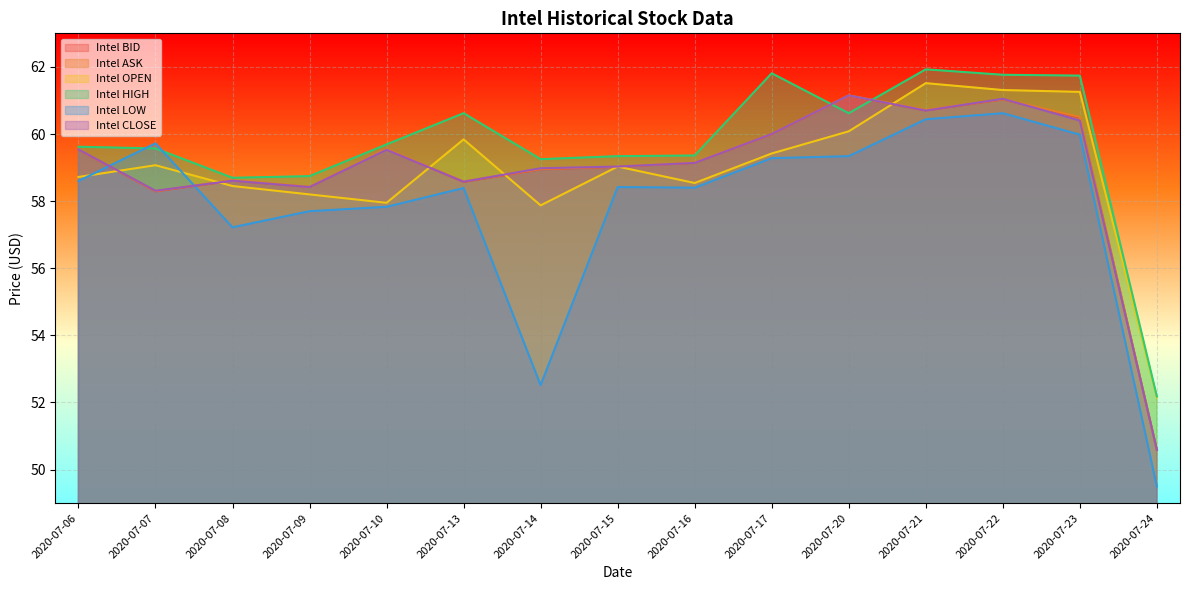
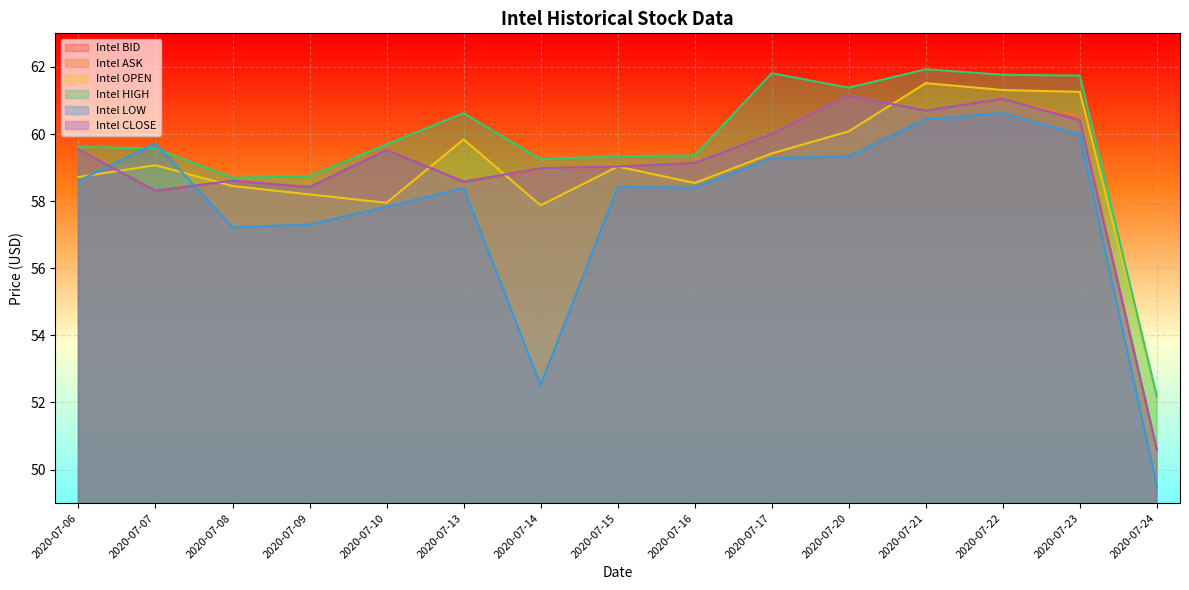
  {
    "Intel HIGH": {
      "2020-07-06": 59.6,
      "2020-07-07": 59.6,
      "2020-07-09": 58.7,
      "2020-07-10": 59.7,
      "2020-07-13": 60.6,
      "2020-07-14": 59.3,
      "2020-07-15": 59.3,
      "2020-07-16": 59.4,
      "2020-07-17": 61.8,
-     "2020-07-20": 60.6,
+     "2020-07-20": 61.4,
      "2020-07-21": 61.9,
      "2020-07-22": 61.8,
      "2020-07-23": 61.7
    },
    "Intel LOW": {
      "2020-07-06": 58.6,
      "2020-07-07": 59.7,
      "2020-07-08": 57.2,
-     "2020-07-09": 57.7,
+     "2020-07-09": 57.3,
      "2020-07-10": 57.8,
      "2020-07-13": 58.4,
      "2020-07-14": 52.5,
      "2020-07-15": 58.4,
      "2020-07-16": 58.4,
      "2020-07-17": 59.3,
      "2020-07-20": 59.3,
      "2020-07-21": 60.4,
      "2020-07-22": 60.6,
      "2020-07-23": 60.0,
      "2020-07-24": 49.5
    },
    "Intel CLOSE": {
      "2020-07-23": 60.4
    }
  }
